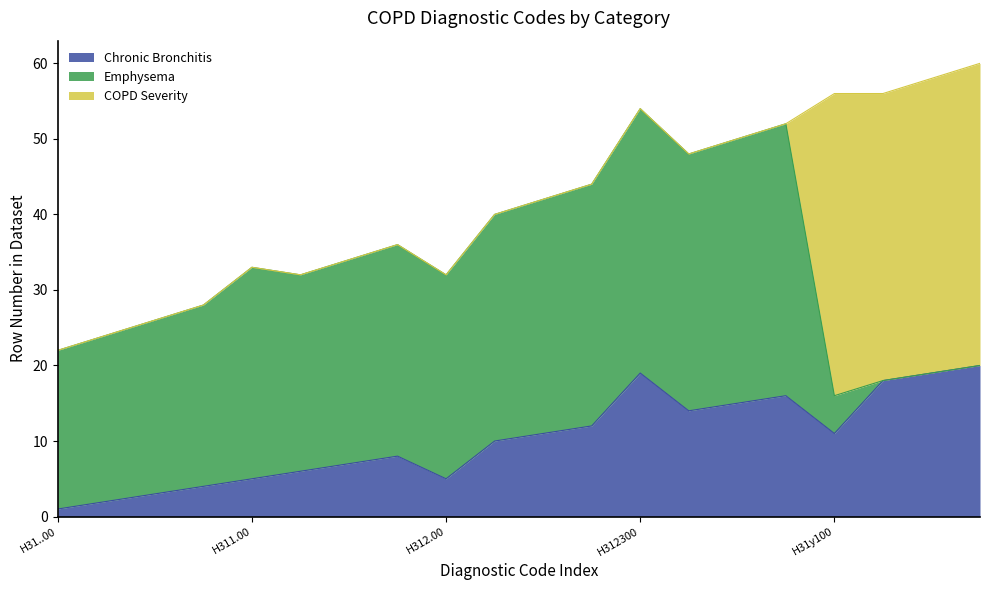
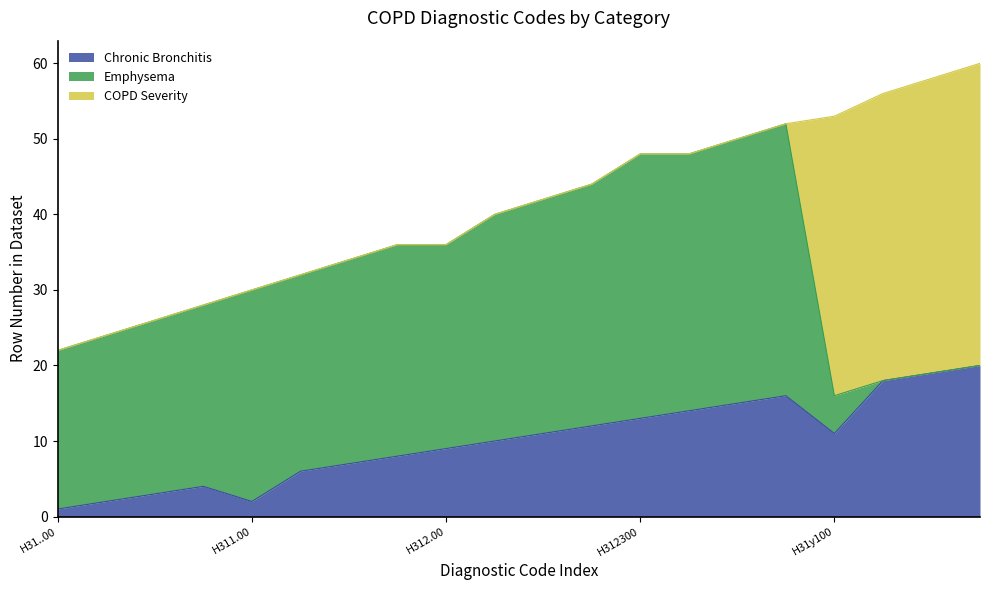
  {
    "Chronic Bronchitis": {
      "H31..00": 1,
-     "H311.00": 5,
-     "H312.00": 5,
-     "H312300": 19,
+     "H311.00": 2,
+     "H312.00": 9,
+     "H312300": 13,
      "H31y100": 11
    },
    "Emphysema": {
      "H31y100": 5
    },
    "COPD Severity": {
-     "H31y100": 40
+     "H31y100": 37
    }
  }
